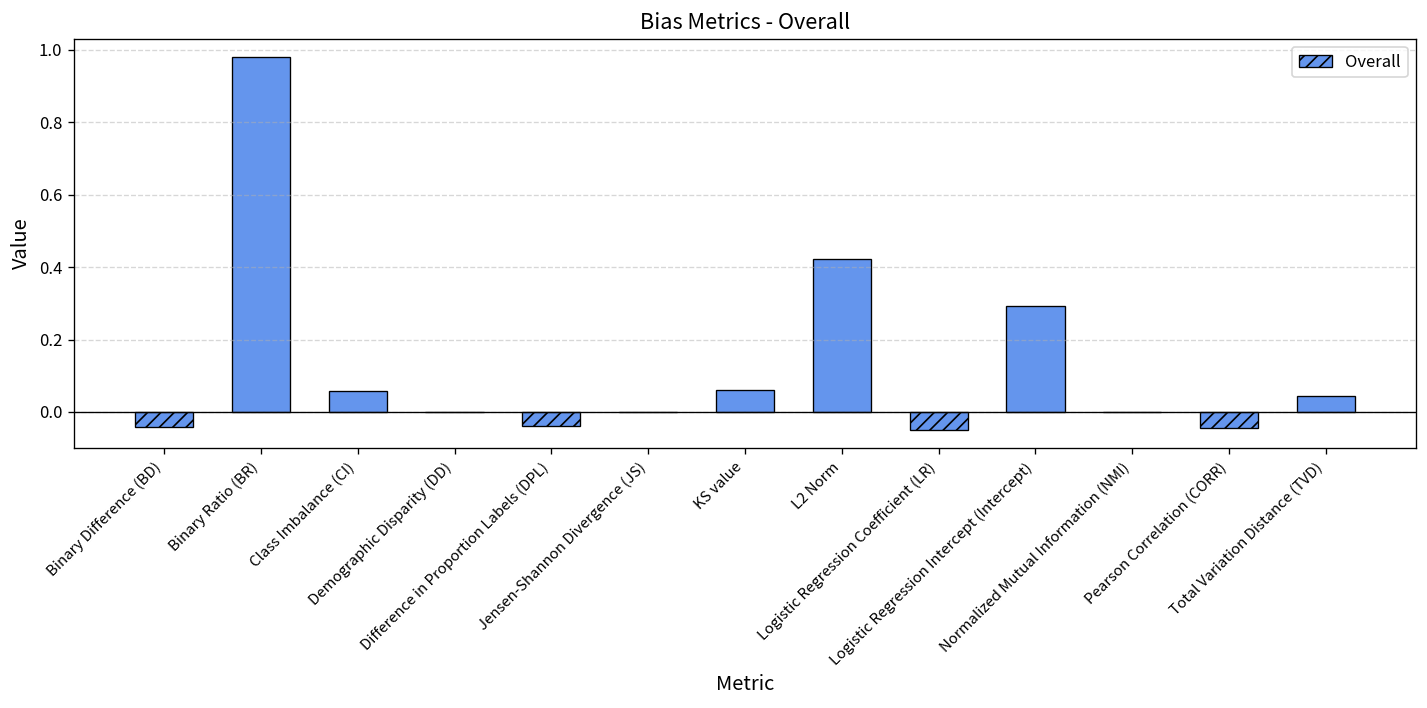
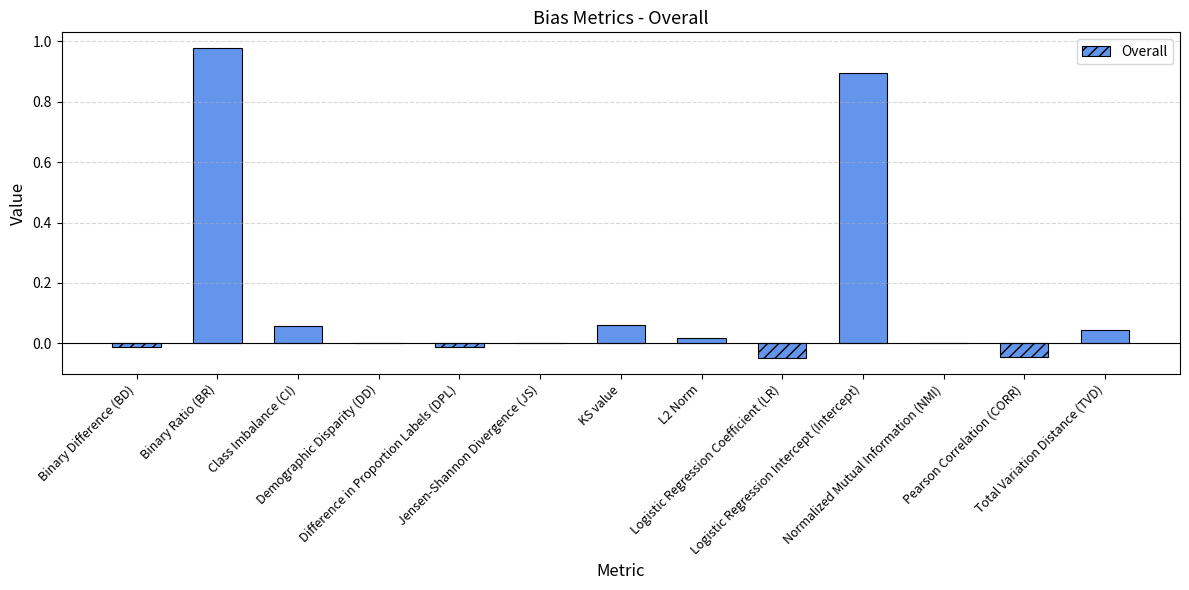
  {
-   "Binary Difference (BD)": -0.04,
+   "Binary Difference (BD)": -0.01,
    "Binary Ratio (BR)": 0.98,
    "Class Imbalance (CI)": 0.06,
-   "Difference in Proportion Labels (DPL)": -0.04,
+   "Difference in Proportion Labels (DPL)": -0.01,
    "KS value": 0.06,
-   "L2 Norm": 0.42,
+   "L2 Norm": 0.02,
    "Logistic Regression Coefficient (LR)": -0.05,
-   "Logistic Regression Intercept (Intercept)": 0.29,
+   "Logistic Regression Intercept (Intercept)": 0.90,
    "Pearson Correlation (CORR)": -0.05,
    "Total Variation Distance (TVD)": 0.04
  }
